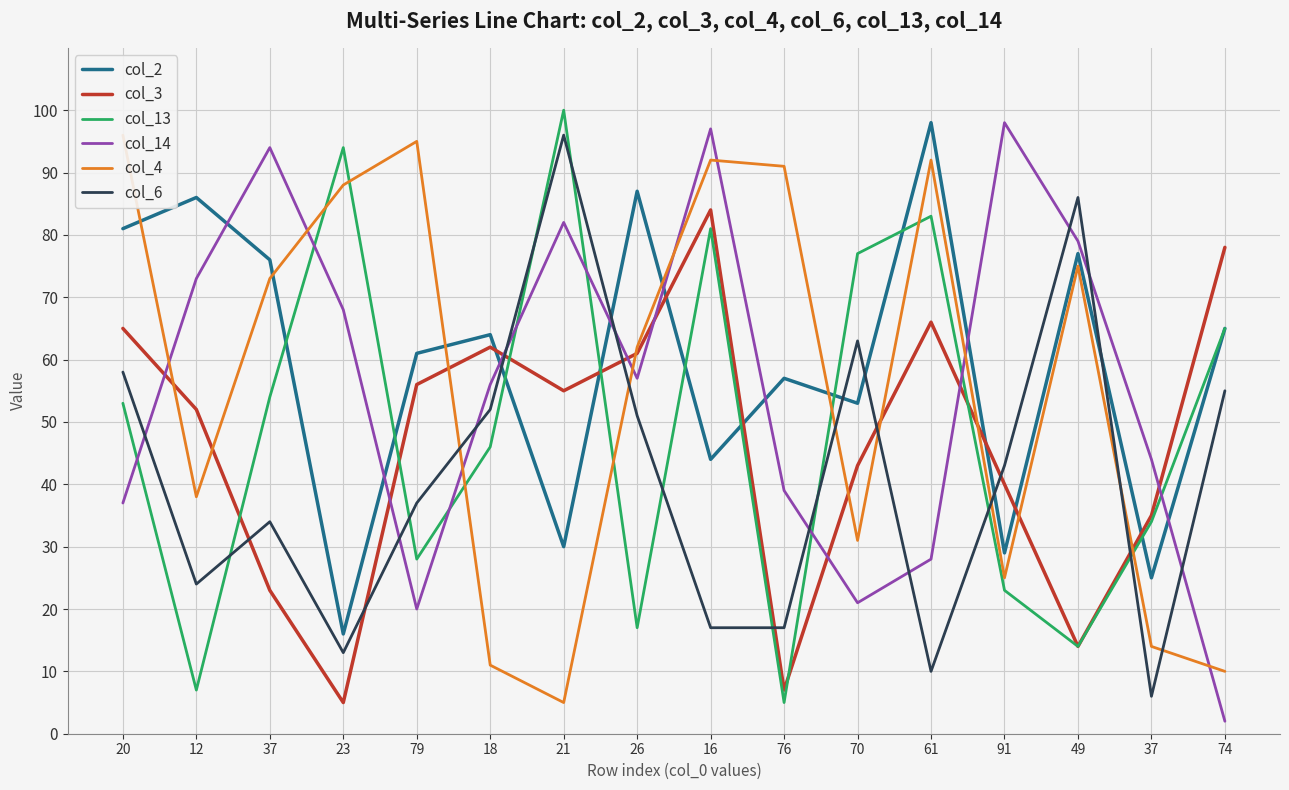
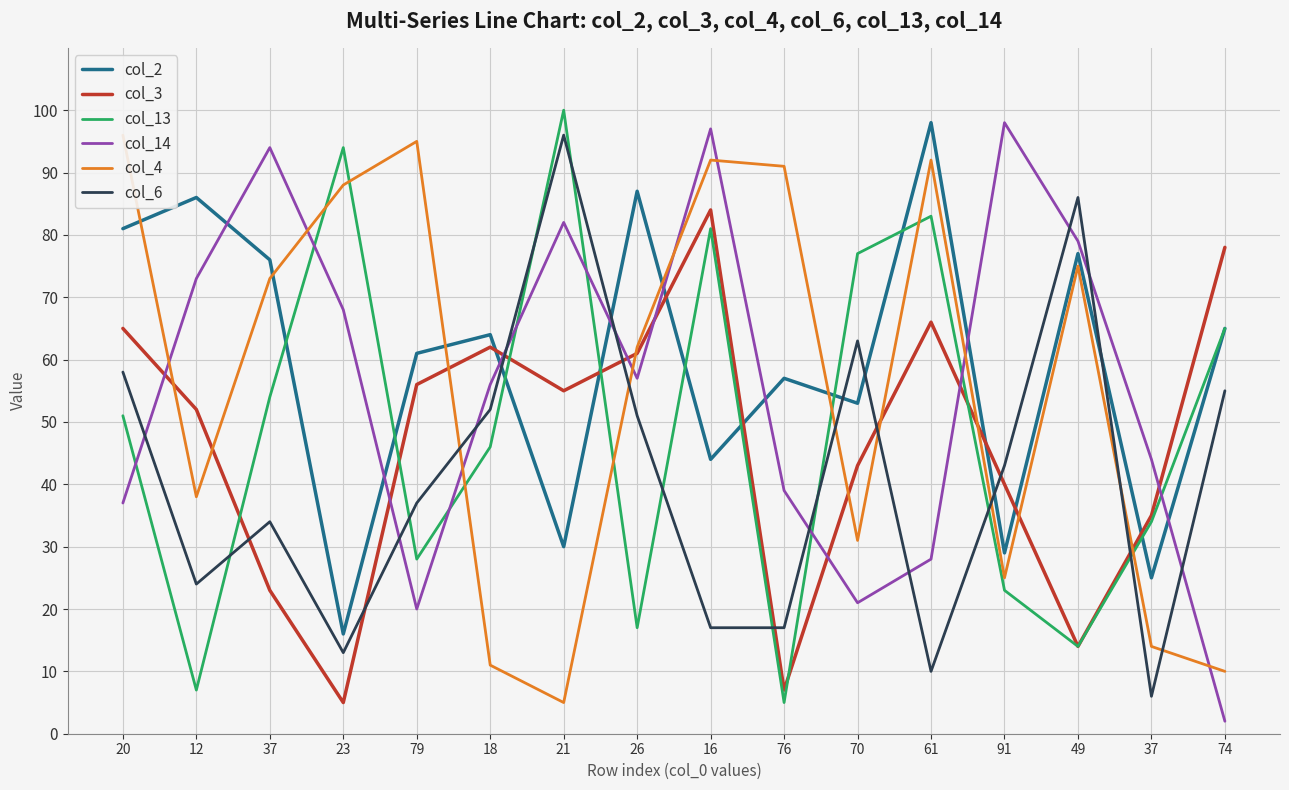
  {
    "col_2": {
      "20": 81,
      "12": 86,
      "23": 16,
      "79": 61,
      "18": 64,
      "21": 30,
      "26": 87,
      "16": 44,
      "76": 57,
      "70": 53,
      "61": 98,
      "91": 29,
      "49": 77
    },
    "col_3": {
      "20": 65,
      "12": 52,
      "23": 5,
      "79": 56,
      "18": 62,
      "21": 55,
      "26": 61,
      "16": 84,
      "76": 7,
      "70": 43,
      "61": 66,
      "91": 40,
      "74": 78
    },
    "col_13": {
-     "20": 53,
+     "20": 51,
      "12": 7,
      "23": 94,
      "79": 28,
      "18": 46,
      "21": 100,
      "26": 17,
      "16": 81,
      "76": 5,
      "70": 77,
      "61": 83,
      "91": 23
    },
    "col_14": {
      "20": 37,
      "12": 73,
      "23": 68,
      "79": 20,
      "18": 56,
      "21": 82,
      "26": 57,
      "16": 97,
      "76": 39,
      "70": 21,
      "61": 28,
      "91": 98,
      "49": 79,
      "74": 2
    },
    "col_4": {
      "12": 38,
      "23": 88,
      "79": 95,
      "18": 11,
      "21": 5,
      "26": 62,
      "16": 92,
      "76": 91,
      "70": 31,
      "61": 92,
      "91": 25,
      "49": 75,
      "74": 10
    },
    "col_6": {
      "20": 58,
      "12": 24,
      "23": 13,
      "79": 37,
      "18": 52,
      "21": 96,
      "26": 51,
      "16": 17,
      "76": 17,
      "70": 63,
      "61": 10,
      "91": 43,
      "49": 86,
      "74": 55
    }
  }
